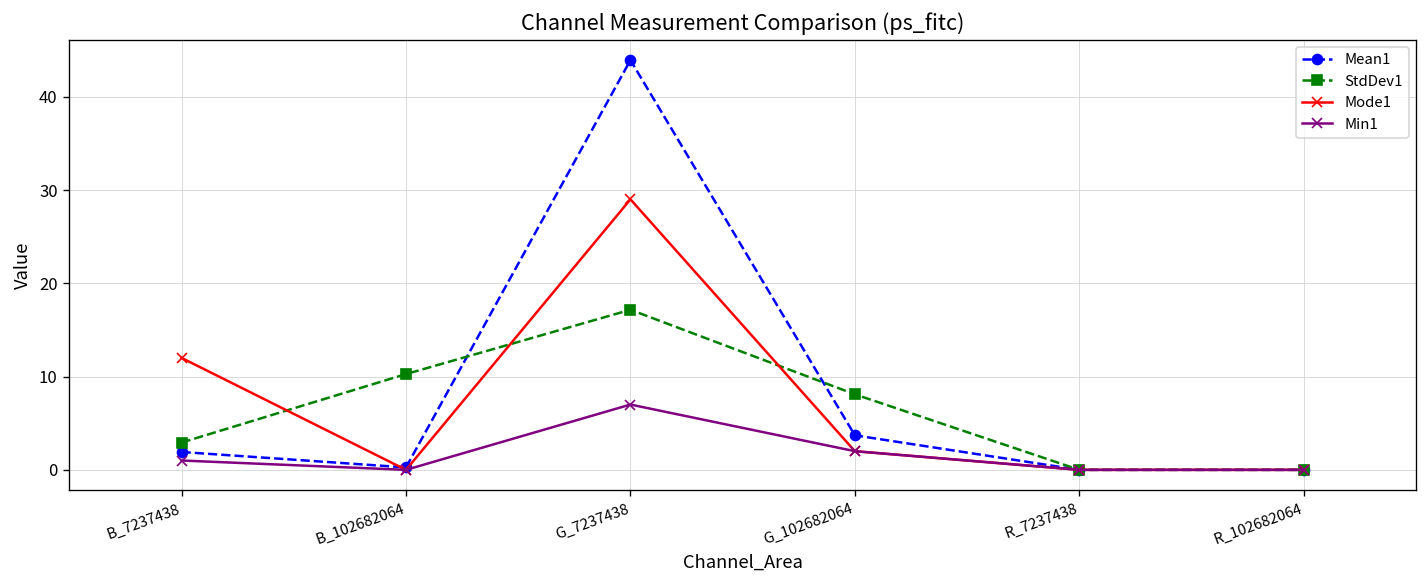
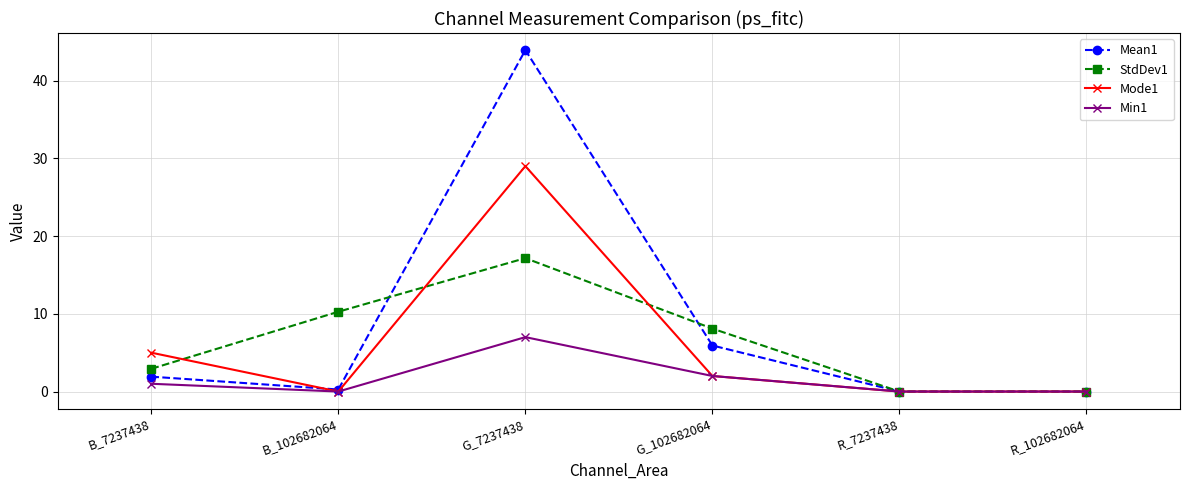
  {
    "Mean1": {
      "B_7237438": 2,
      "G_7237438": 44,
-     "G_102682064": 4
+     "G_102682064": 6
    },
    "StdDev1": {
      "B_7237438": 3,
      "B_102682064": 10,
      "G_7237438": 17,
      "G_102682064": 8
    },
    "Mode1": {
-     "B_7237438": 12,
+     "B_7237438": 5,
      "G_7237438": 29
    },
    "Min1": {
      "B_7237438": 1,
      "G_7237438": 7
    }
  }
